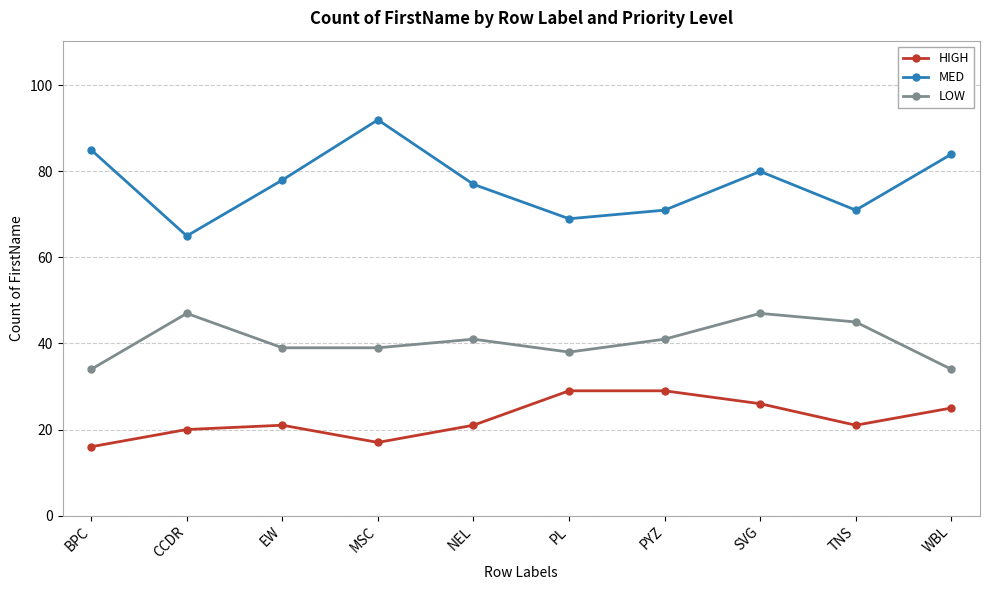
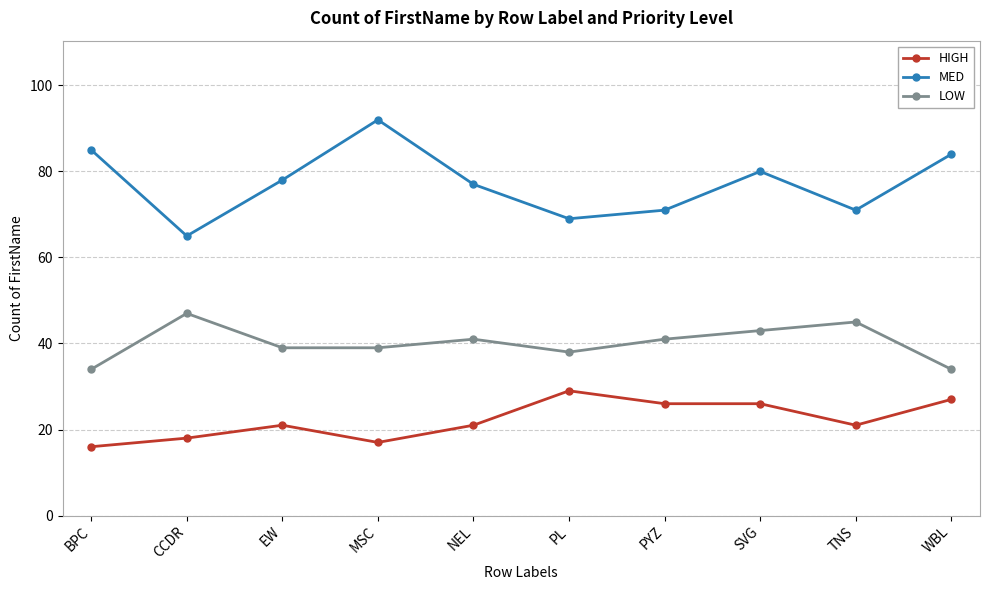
  {
    "HIGH": {
      "BPC": 16,
-     "CCDR": 20,
+     "CCDR": 18,
      "EW": 21,
      "MSC": 17,
      "NEL": 21,
      "PL": 29,
-     "PYZ": 29,
+     "PYZ": 26,
      "SVG": 26,
      "TNS": 21,
-     "WBL": 25
+     "WBL": 27
    },
    "MED": {
      "BPC": 85,
      "CCDR": 65,
      "EW": 78,
      "MSC": 92,
      "NEL": 77,
      "PL": 69,
      "PYZ": 71,
      "SVG": 80,
      "TNS": 71,
      "WBL": 84
    },
    "LOW": {
      "BPC": 34,
      "CCDR": 47,
      "EW": 39,
      "MSC": 39,
      "NEL": 41,
      "PL": 38,
      "PYZ": 41,
-     "SVG": 47,
+     "SVG": 43,
      "TNS": 45,
      "WBL": 34
    }
  }
